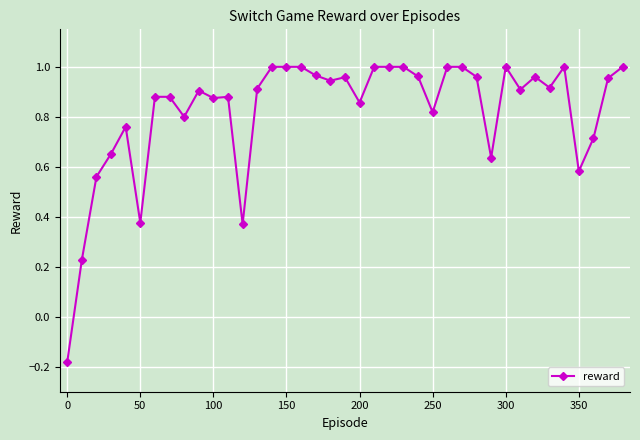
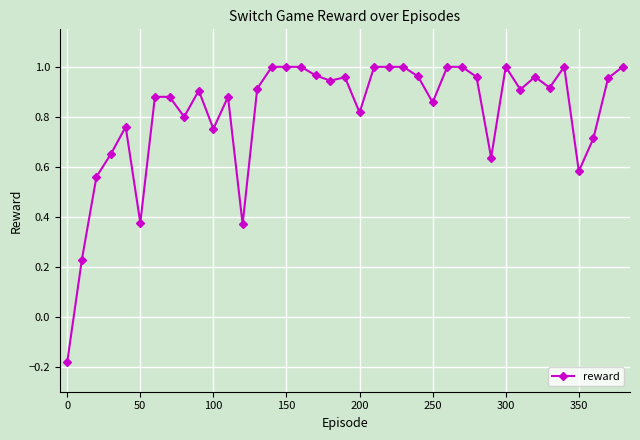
  {
    "0": -0.18,
    "50": 0.38,
-   "100": 0.88,
+   "100": 0.75,
    "150": 1.00,
-   "200": 0.86,
-   "250": 0.82,
+   "200": 0.82,
+   "250": 0.86,
    "300": 1.00,
    "350": 0.58
  }
